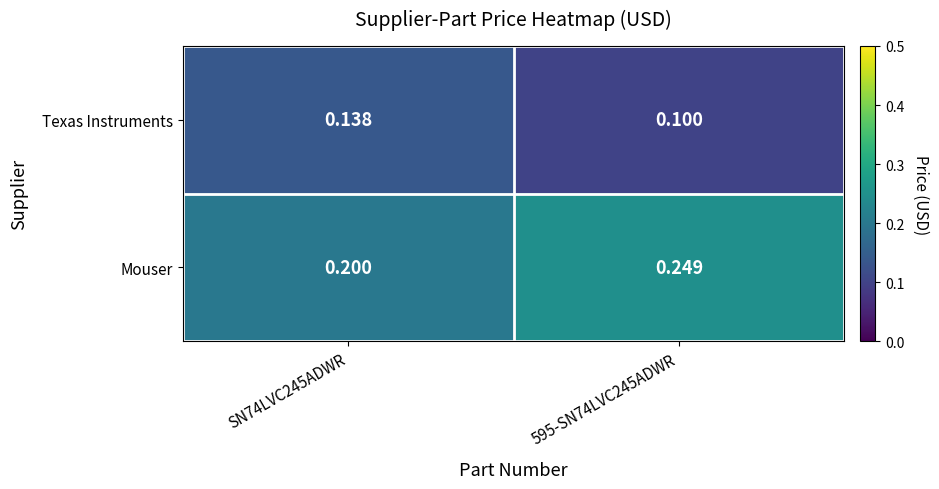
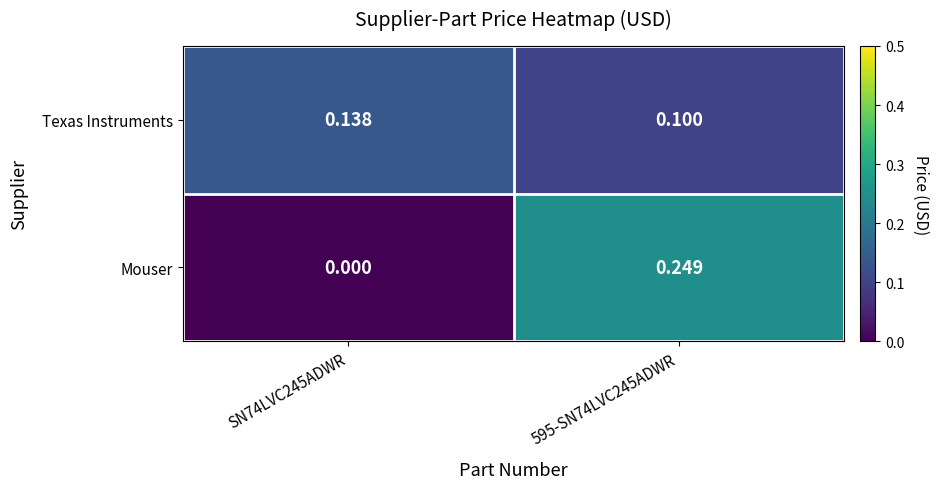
  {
    "Texas Instruments": {
      "SN74LVC245ADWR": 0.138,
      "595-SN74LVC245ADWR": 0.100
    },
    "Mouser": {
-     "SN74LVC245ADWR": 0.200,
+     "SN74LVC245ADWR": 0.000,
      "595-SN74LVC245ADWR": 0.249
    }
  }
